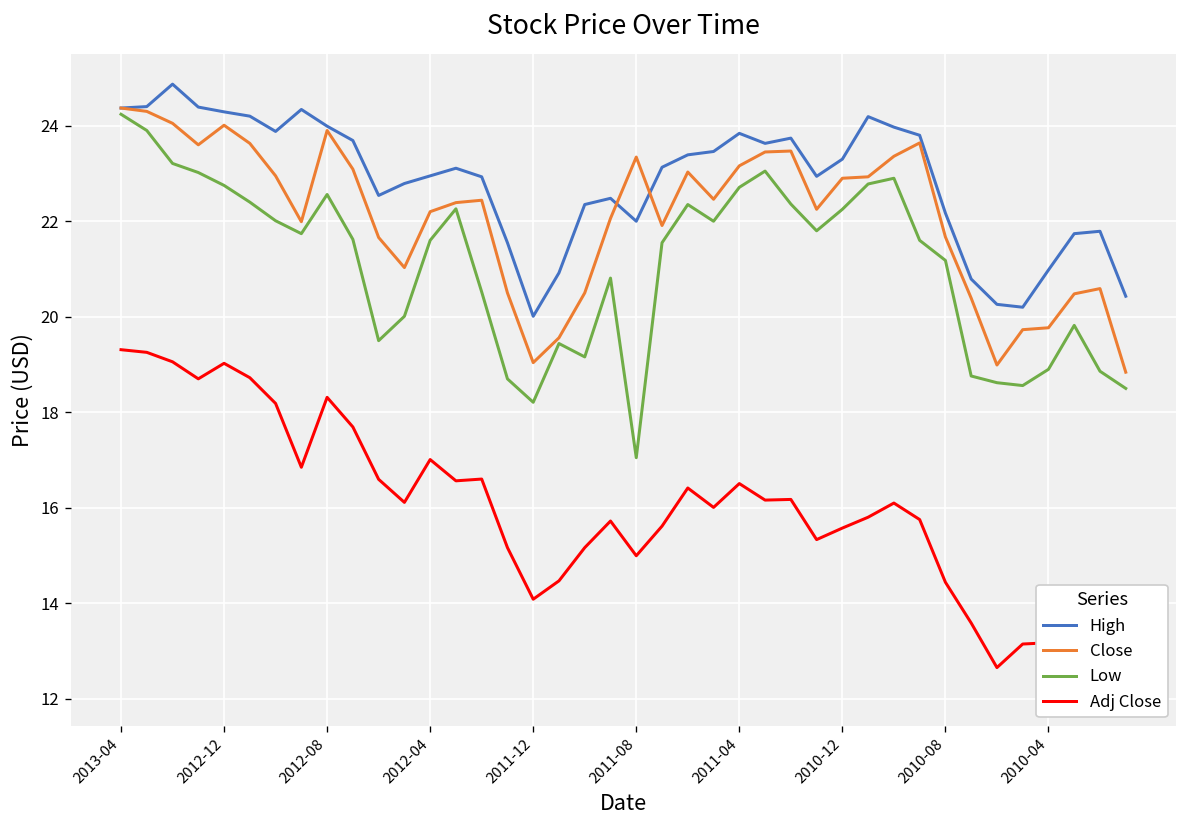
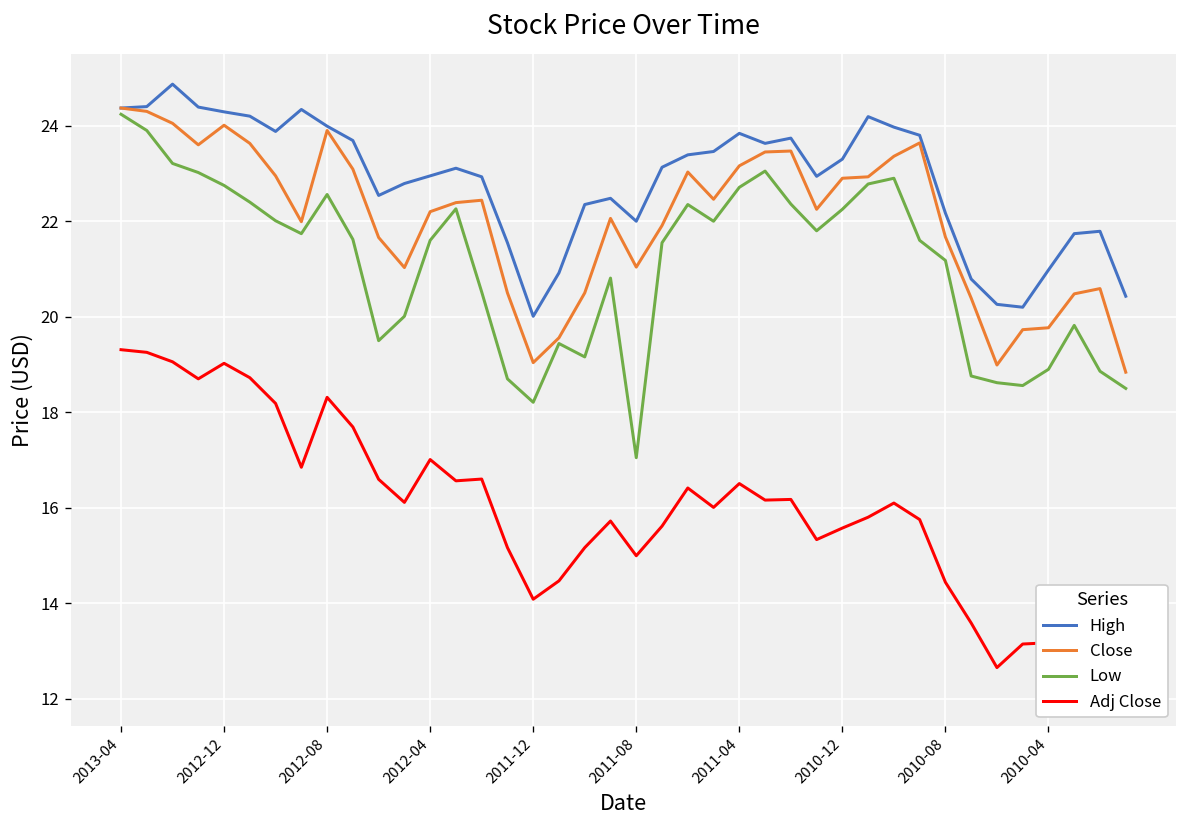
  {
    "High": {
      "2012-12": 24.3,
      "2012-08": 24.0,
      "2012-04": 23.0,
      "2011-12": 20.0,
      "2011-08": 22.0,
      "2011-04": 23.8,
      "2010-12": 23.3,
      "2010-08": 22.2,
      "2010-04": 21.0
    },
    "Close": {
      "2012-12": 24.0,
      "2012-08": 23.9,
      "2012-04": 22.2,
      "2011-12": 19.0,
-     "2011-08": 23.3,
+     "2011-08": 21.0,
      "2011-04": 23.2,
      "2010-12": 22.9,
      "2010-08": 21.7,
      "2010-04": 19.8
    },
    "Low": {
      "2013-04": 24.2,
      "2012-12": 22.8,
      "2012-08": 22.6,
      "2012-04": 21.6,
      "2011-12": 18.2,
      "2011-08": 17.0,
      "2011-04": 22.7,
      "2010-12": 22.3,
      "2010-08": 21.2,
      "2010-04": 18.9
    },
    "Adj Close": {
      "2013-04": 19.3,
      "2012-12": 19.0,
      "2012-08": 18.3,
      "2012-04": 17.0,
      "2011-12": 14.1,
      "2011-08": 15.0,
      "2011-04": 16.5,
      "2010-12": 15.6,
      "2010-08": 14.4
    }
  }
